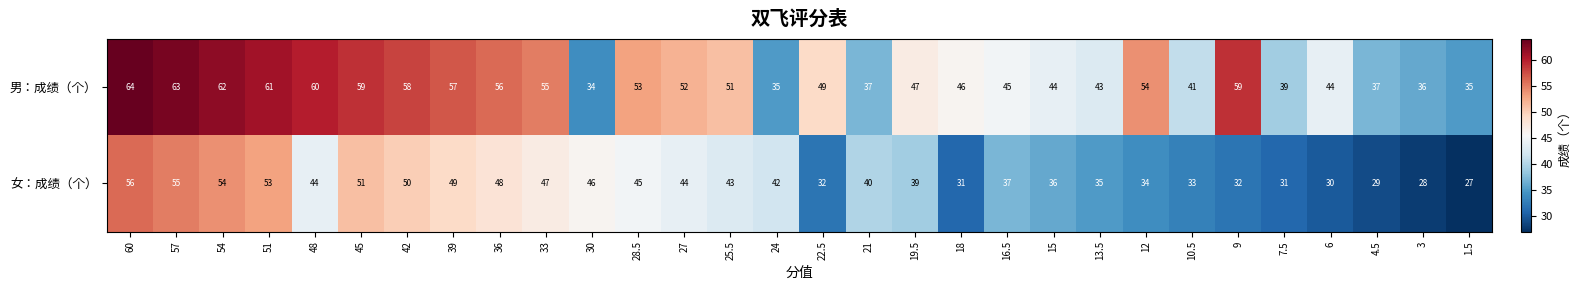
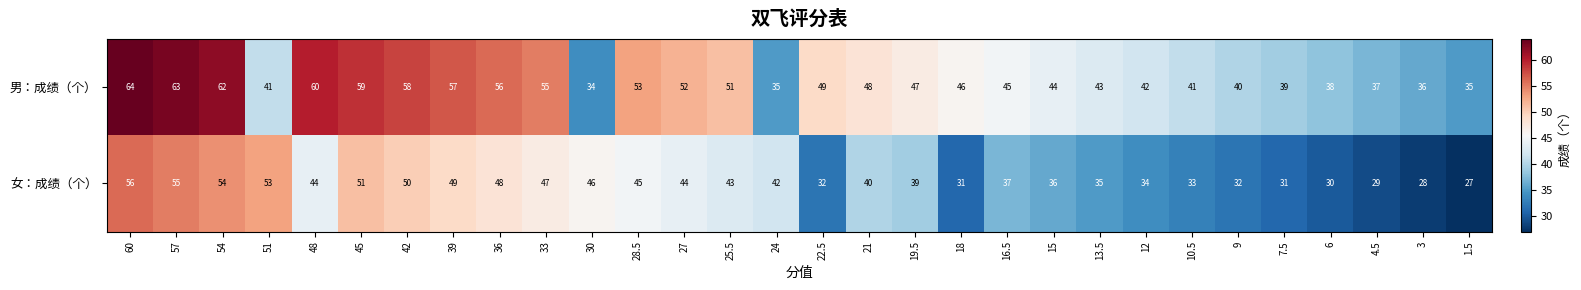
  {
    "男：成绩（个）": {
      "60": 64,
      "57": 63,
      "54": 62,
-     "51": 61,
+     "51": 41,
      "48": 60,
      "45": 59,
      "42": 58,
      "39": 57,
      "36": 56,
      "33": 55,
      "30": 34,
      "28.5": 53,
      "27": 52,
      "25.5": 51,
      "24": 35,
      "22.5": 49,
-     "21": 37,
+     "21": 48,
      "19.5": 47,
      "18": 46,
      "16.5": 45,
      "15": 44,
      "13.5": 43,
-     "12": 54,
+     "12": 42,
      "10.5": 41,
-     "9": 59,
+     "9": 40,
      "7.5": 39,
-     "6": 44,
+     "6": 38,
      "4.5": 37,
      "3": 36,
      "1.5": 35
    },
    "女：成绩（个）": {
      "60": 56,
      "57": 55,
      "54": 54,
      "51": 53,
      "48": 44,
      "45": 51,
      "42": 50,
      "39": 49,
      "36": 48,
      "33": 47,
      "30": 46,
      "28.5": 45,
      "27": 44,
      "25.5": 43,
      "24": 42,
      "22.5": 32,
      "21": 40,
      "19.5": 39,
      "18": 31,
      "16.5": 37,
      "15": 36,
      "13.5": 35,
      "12": 34,
      "10.5": 33,
      "9": 32,
      "7.5": 31,
      "6": 30,
      "4.5": 29,
      "3": 28,
      "1.5": 27
    }
  }
